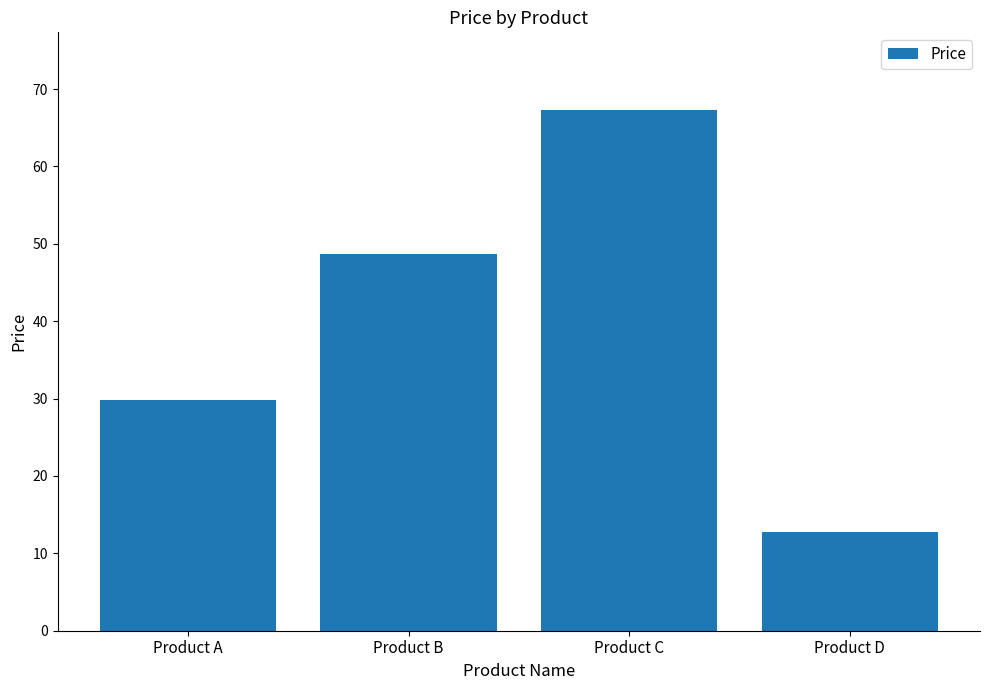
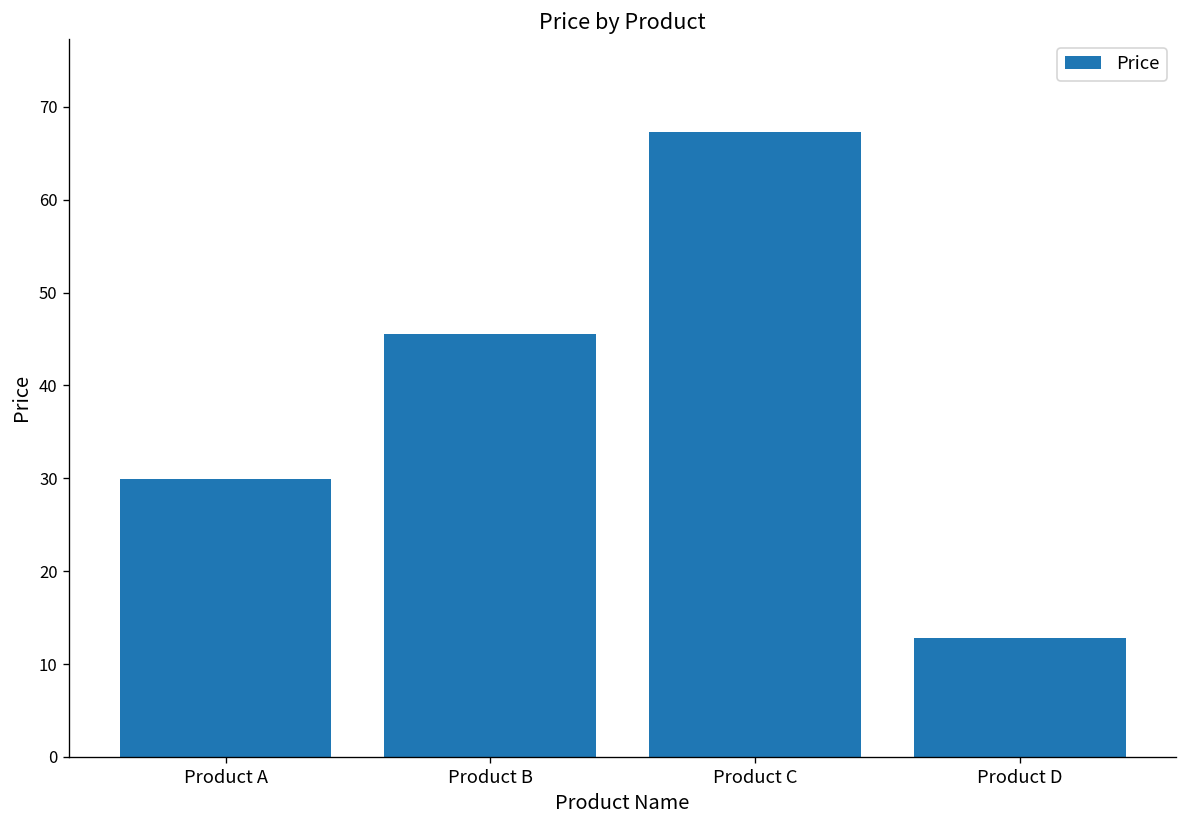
  {
    "Product A": 30,
-   "Product B": 49,
+   "Product B": 46,
    "Product C": 67,
    "Product D": 13
  }
